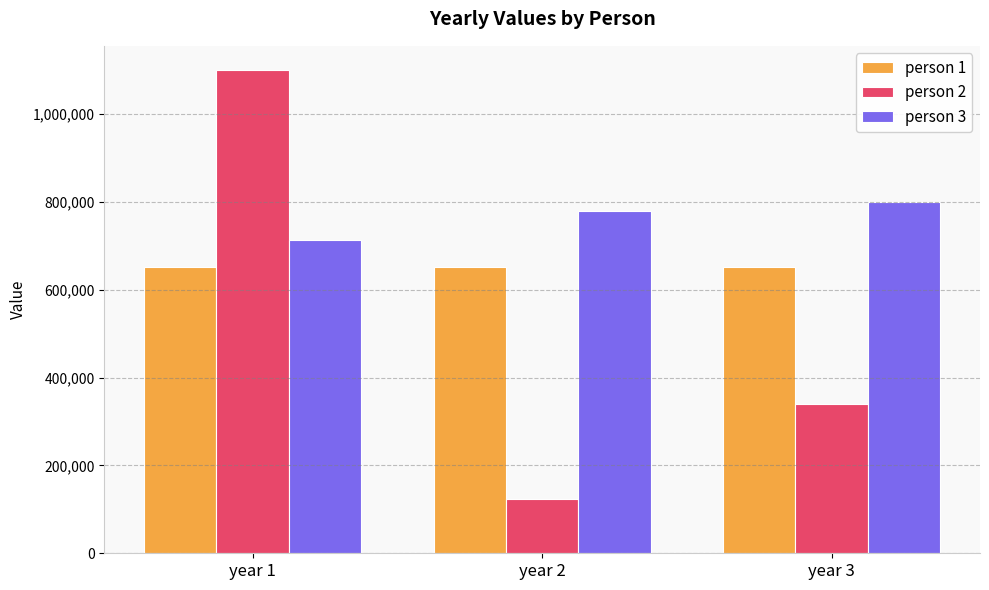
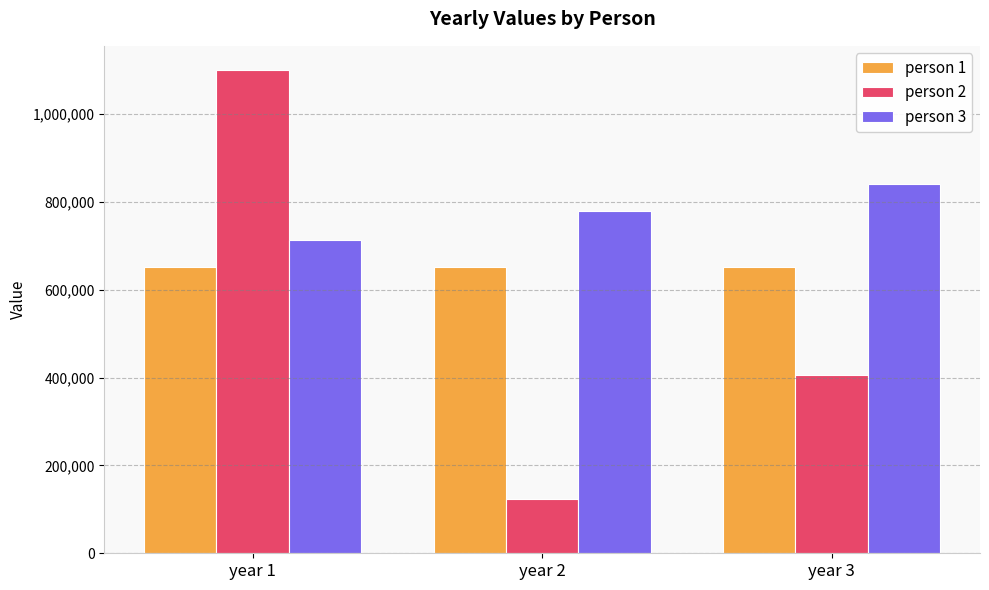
  {
    "person 1": {
      "year 1": "650,000",
      "year 2": "650,000",
      "year 3": "650,000"
    },
    "person 2": {
      "year 1": "1,100,000",
      "year 2": "120,000",
-     "year 3": "340,000"
+     "year 3": "410,000"
    },
    "person 3": {
      "year 1": "710,000",
      "year 2": "780,000",
-     "year 3": "800,000"
+     "year 3": "840,000"
    }
  }
